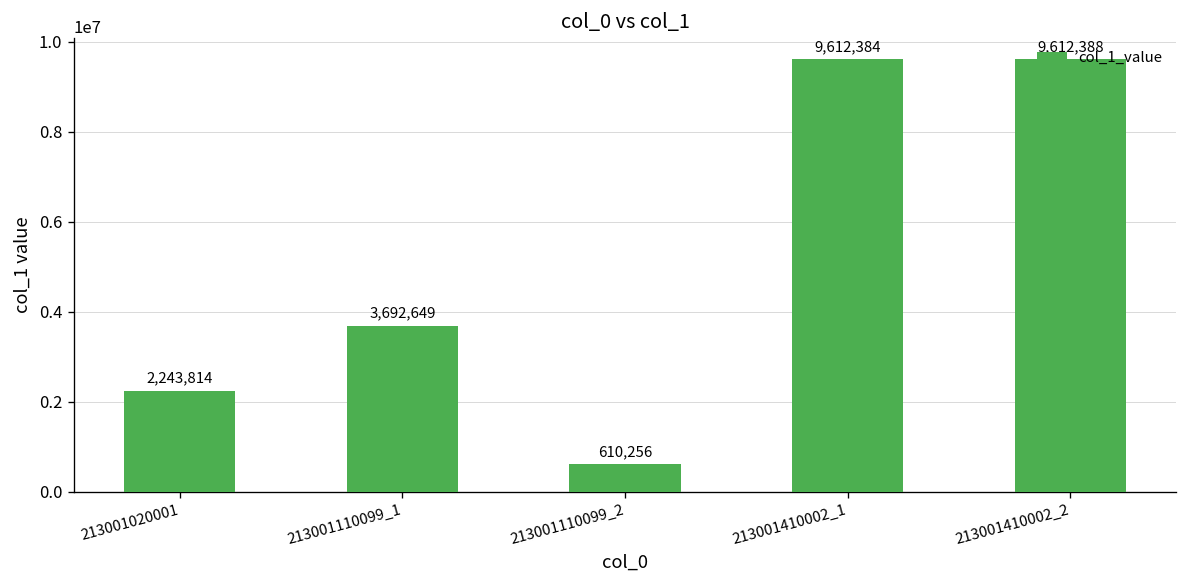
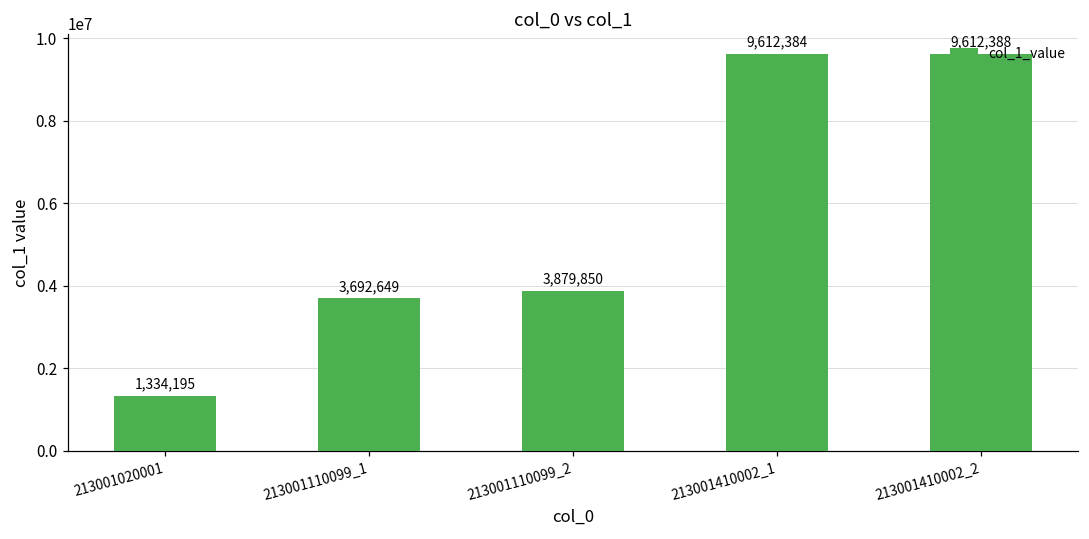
  {
-   "213001020001": "2,243,814",
+   "213001020001": "1,334,195",
    "213001110099_1": "3,692,649",
-   "213001110099_2": "610,256",
+   "213001110099_2": "3,879,850",
    "213001410002_1": "9,612,384",
    "213001410002_2": "9,612,388"
  }
